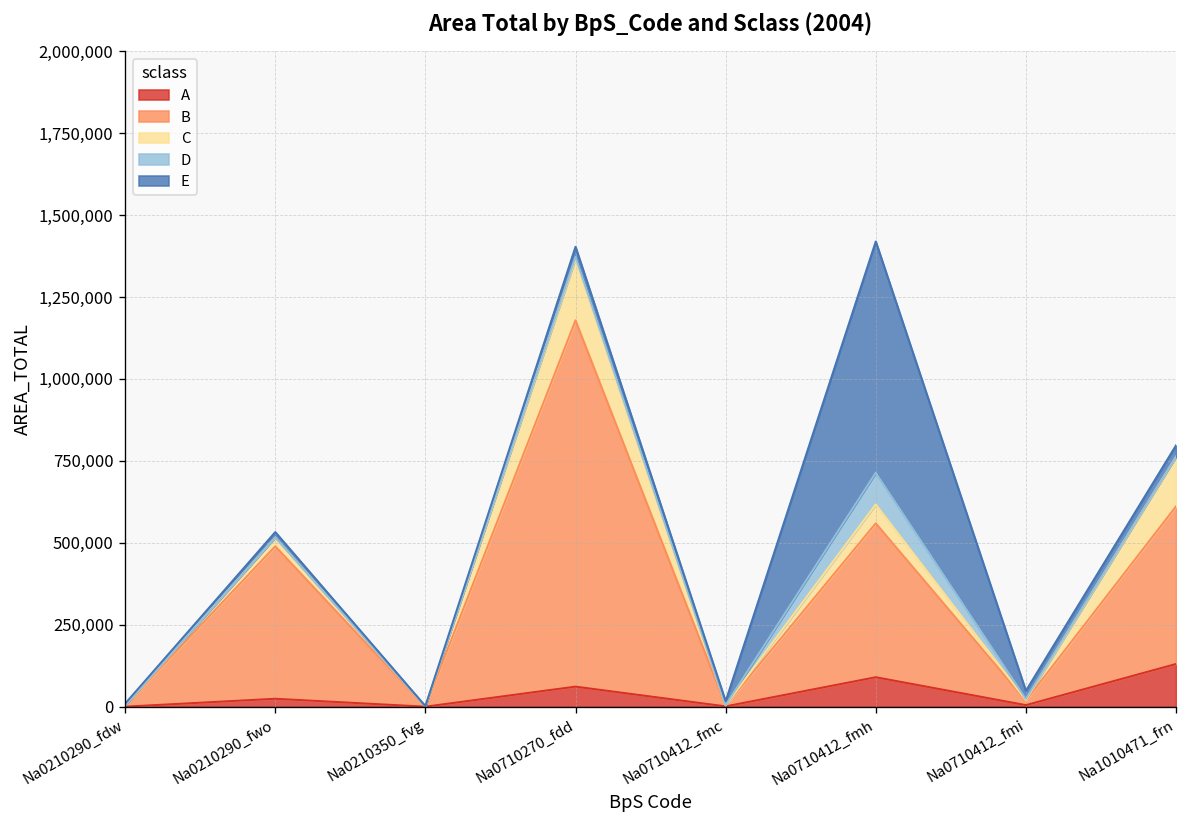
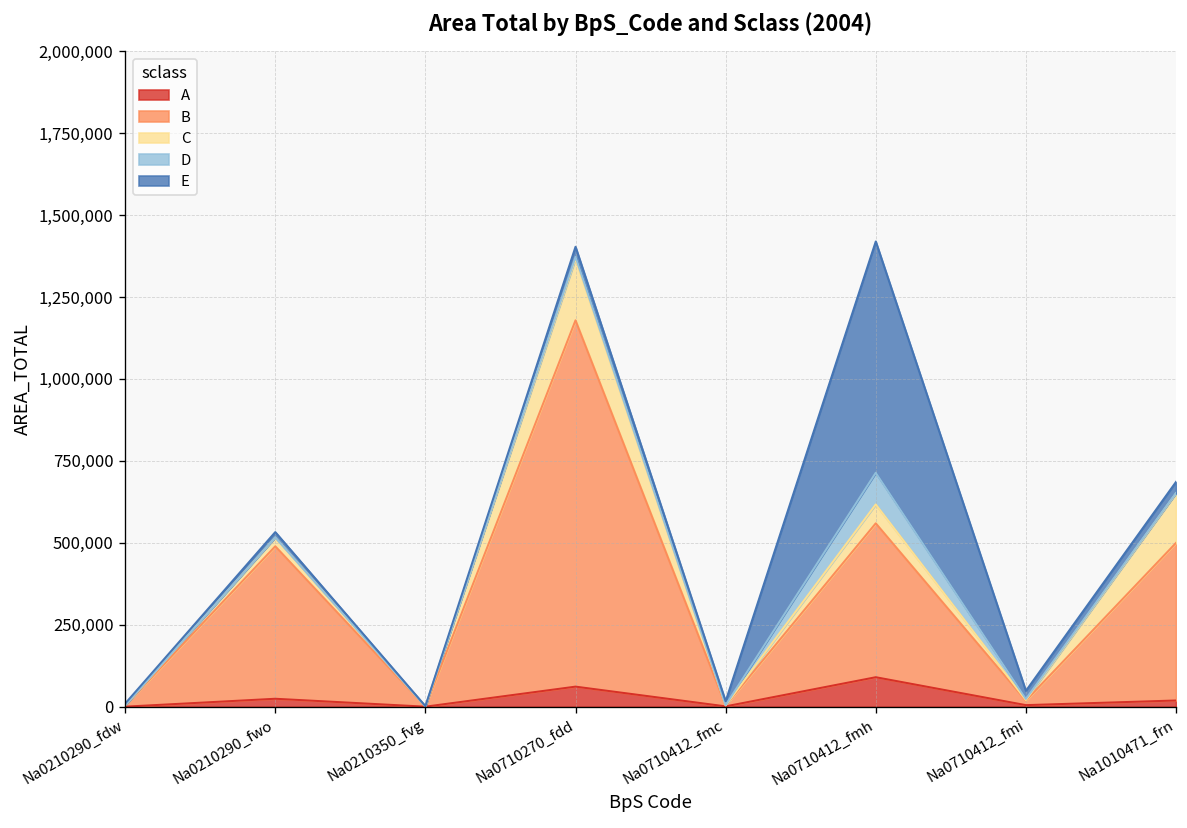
  {
    "A": {
      "Na0210290_fwo": "20,000",
      "Na0710270_fdd": "60,000",
      "Na0710412_fmh": "90,000",
      "Na0710412_fmi": "0",
-     "Na1010471_frn": "130,000"
+     "Na1010471_frn": "20,000"
    },
    "B": {
      "Na0210290_fwo": "470,000",
      "Na0710270_fdd": "1,120,000",
      "Na0710412_fmh": "470,000",
      "Na1010471_frn": "480,000"
    },
    "C": {
      "Na0710412_fmh": "60,000"
    },
    "D": {
      "Na0710412_fmh": "100,000"
    },
    "E": {
      "Na0210290_fwo": "20,000",
      "Na0710270_fdd": "30,000",
      "Na0710412_fmc": "10,000",
      "Na0710412_fmh": "710,000",
      "Na0710412_fmi": "20,000",
      "Na1010471_frn": "30,000"
    }
  }
